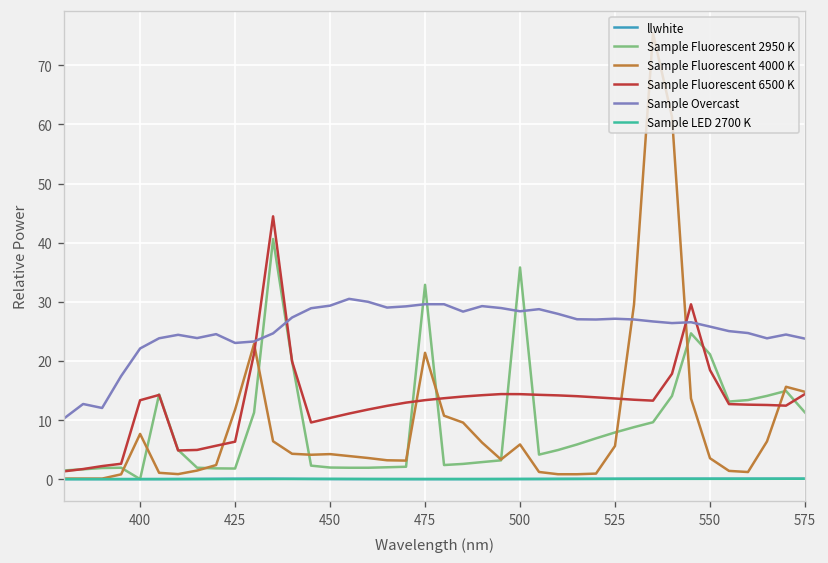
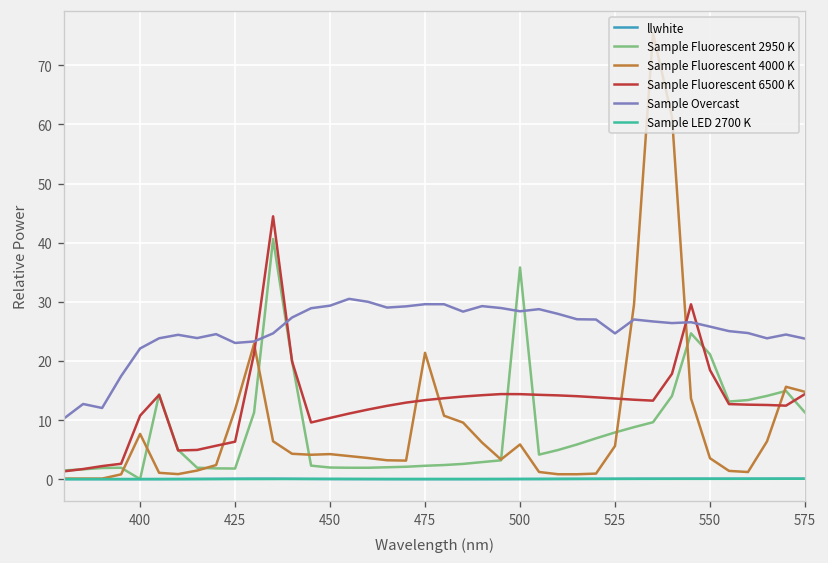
  {
    "Sample LED 2700 K": {
      "425": 0,
      "450": 0,
      "475": 0,
      "500": 0,
      "525": 0,
      "550": 0,
      "575": 0
    },
    "Sample Fluorescent 2950 K": {
      "425": 2,
      "450": 2,
-     "475": 33,
+     "475": 2,
      "500": 36,
      "525": 8,
      "550": 21,
      "575": 11
    },
    "Sample Fluorescent 4000 K": {
      "400": 8,
      "425": 12,
      "450": 4,
      "475": 21,
      "500": 6,
      "525": 6,
      "550": 4
    },
    "Sample Fluorescent 6500 K": {
-     "400": 13,
+     "400": 11,
      "425": 6,
      "450": 10,
      "475": 13,
      "500": 14,
      "525": 14,
      "550": 18
    },
    "Sample Overcast": {
      "400": 22,
      "425": 23,
      "450": 29,
      "475": 30,
      "500": 28,
-     "525": 27,
+     "525": 25,
      "550": 26,
      "575": 24
    }
  }
